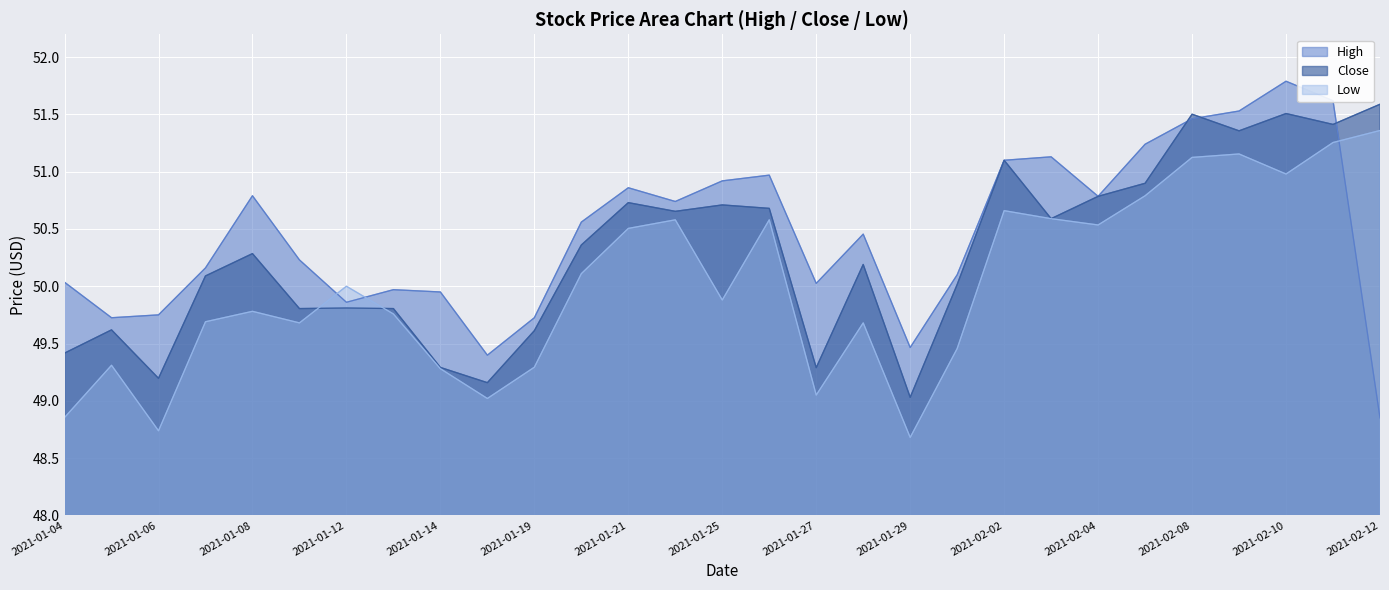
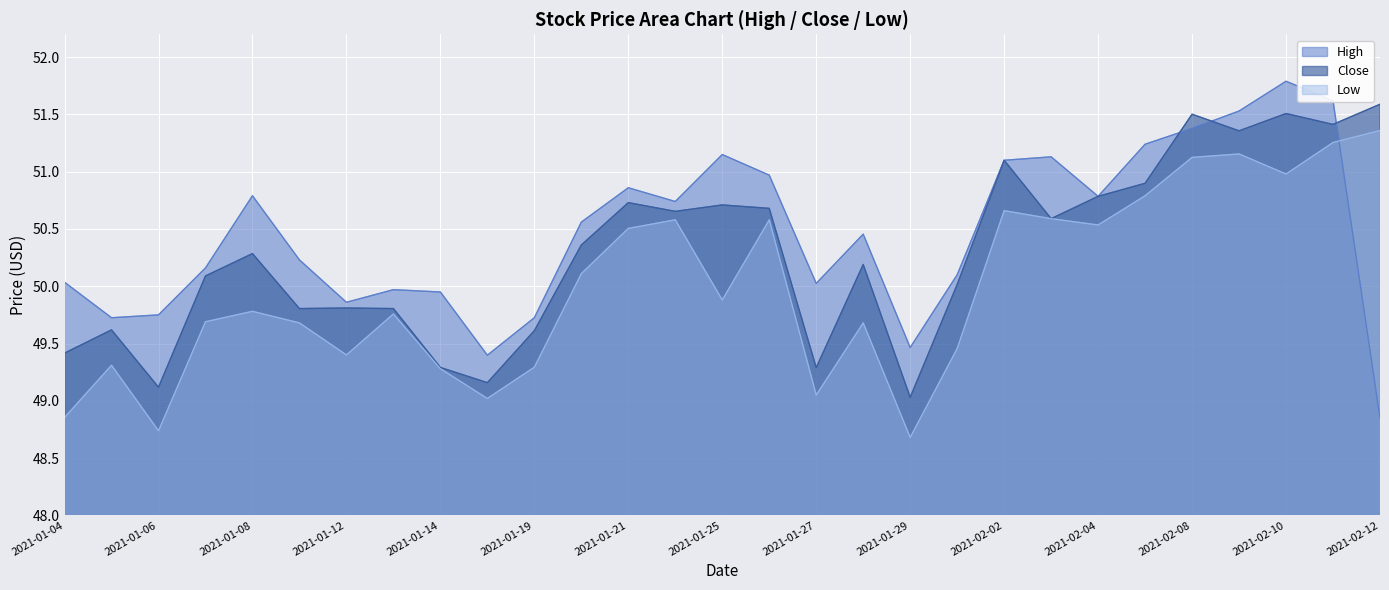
  {
    "High": {
      "2021-01-04": 50.04,
      "2021-01-06": 49.75,
      "2021-01-08": 50.79,
      "2021-01-12": 49.86,
      "2021-01-14": 49.95,
      "2021-01-19": 49.73,
      "2021-01-21": 50.86,
-     "2021-01-25": 50.92,
+     "2021-01-25": 51.15,
      "2021-01-27": 50.03,
      "2021-01-29": 49.47,
-     "2021-02-08": 51.46,
+     "2021-02-08": 51.38,
      "2021-02-10": 51.79,
      "2021-02-12": 48.85
    },
    "Close": {
      "2021-01-04": 49.42,
-     "2021-01-06": 49.20,
+     "2021-01-06": 49.12,
      "2021-01-08": 50.29,
      "2021-01-12": 49.81,
      "2021-01-19": 49.61,
      "2021-01-21": 50.73,
      "2021-01-25": 50.71,
      "2021-01-27": 49.29,
      "2021-01-29": 49.03,
      "2021-02-08": 51.50,
      "2021-02-10": 51.51,
      "2021-02-12": 51.59
    },
    "Low": {
      "2021-01-04": 48.85,
      "2021-01-06": 48.74,
      "2021-01-08": 49.8,
-     "2021-01-12": 50.0,
+     "2021-01-12": 49.4,
      "2021-01-19": 49.3,
      "2021-01-21": 50.5,
      "2021-01-25": 49.9,
      "2021-01-27": 49.05,
      "2021-01-29": 48.7,
      "2021-02-02": 50.66,
      "2021-02-04": 50.54,
      "2021-02-08": 51.13,
      "2021-02-10": 51.0,
      "2021-02-12": 51.36
    }
  }
